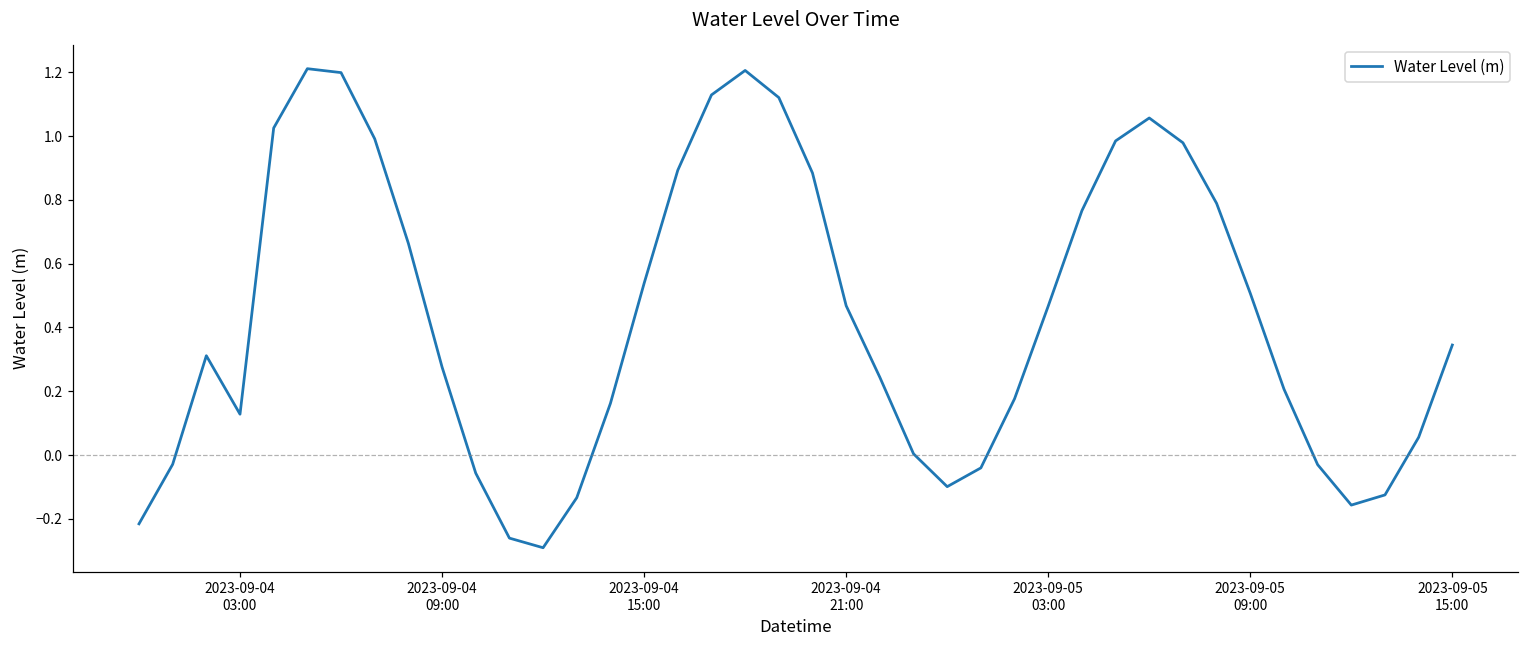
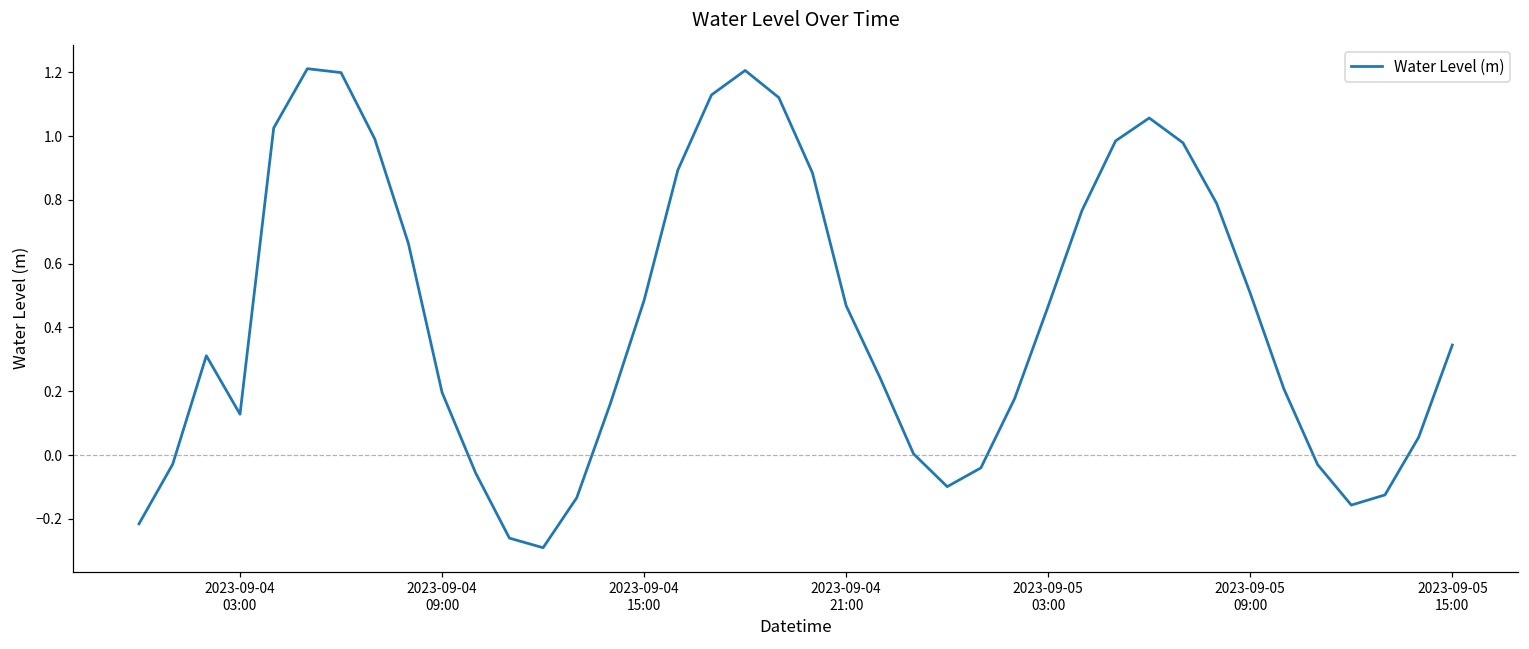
  {
    "2023-09-04 03:00": 0.13,
-   "2023-09-04 09:00": 0.28,
-   "2023-09-04 15:00": 0.54,
+   "2023-09-04 09:00": 0.20,
+   "2023-09-04 15:00": 0.49,
    "2023-09-04 21:00": 0.47,
    "2023-09-05 03:00": 0.47,
    "2023-09-05 09:00": 0.51,
    "2023-09-05 15:00": 0.34
  }
